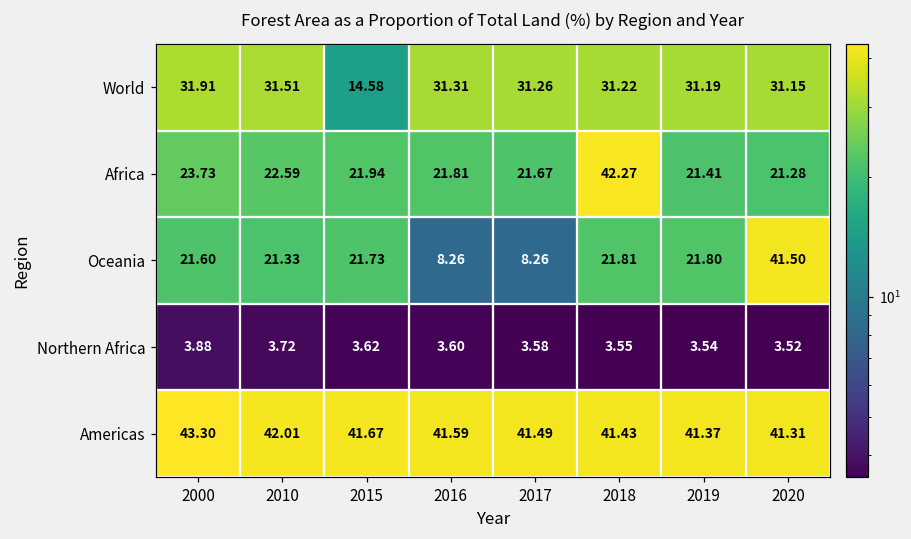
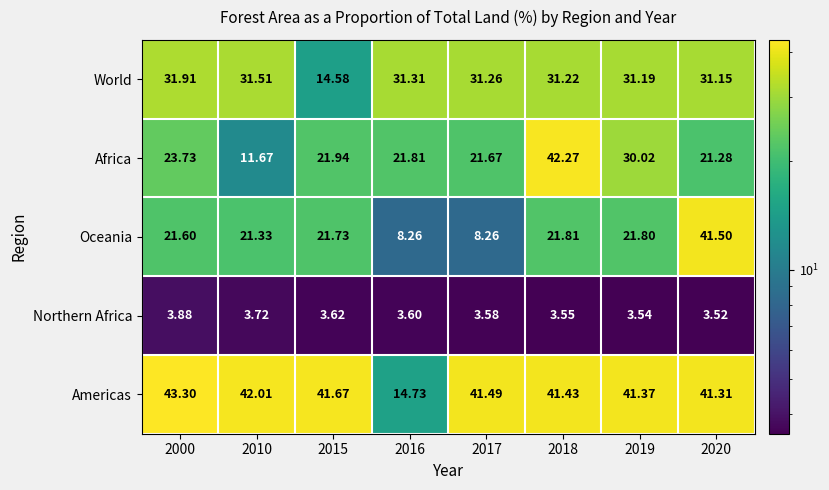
  {
    "World": {
      "2000": 31.91,
      "2010": 31.51,
      "2015": 14.58,
      "2016": 31.31,
      "2017": 31.26,
      "2018": 31.22,
      "2019": 31.19,
      "2020": 31.15
    },
    "Africa": {
      "2000": 23.73,
-     "2010": 22.59,
+     "2010": 11.67,
      "2015": 21.94,
      "2016": 21.81,
      "2017": 21.67,
      "2018": 42.27,
-     "2019": 21.41,
+     "2019": 30.02,
      "2020": 21.28
    },
    "Oceania": {
      "2000": 21.60,
      "2010": 21.33,
      "2015": 21.73,
      "2016": 8.26,
      "2017": 8.26,
      "2018": 21.81,
      "2019": 21.80,
      "2020": 41.50
    },
    "Northern Africa": {
      "2000": 3.88,
      "2010": 3.72,
      "2015": 3.62,
      "2016": 3.60,
      "2017": 3.58,
      "2018": 3.55,
      "2019": 3.54,
      "2020": 3.52
    },
    "Americas": {
      "2000": 43.30,
      "2010": 42.01,
      "2015": 41.67,
-     "2016": 41.59,
+     "2016": 14.73,
      "2017": 41.49,
      "2018": 41.43,
      "2019": 41.37,
      "2020": 41.31
    }
  }
